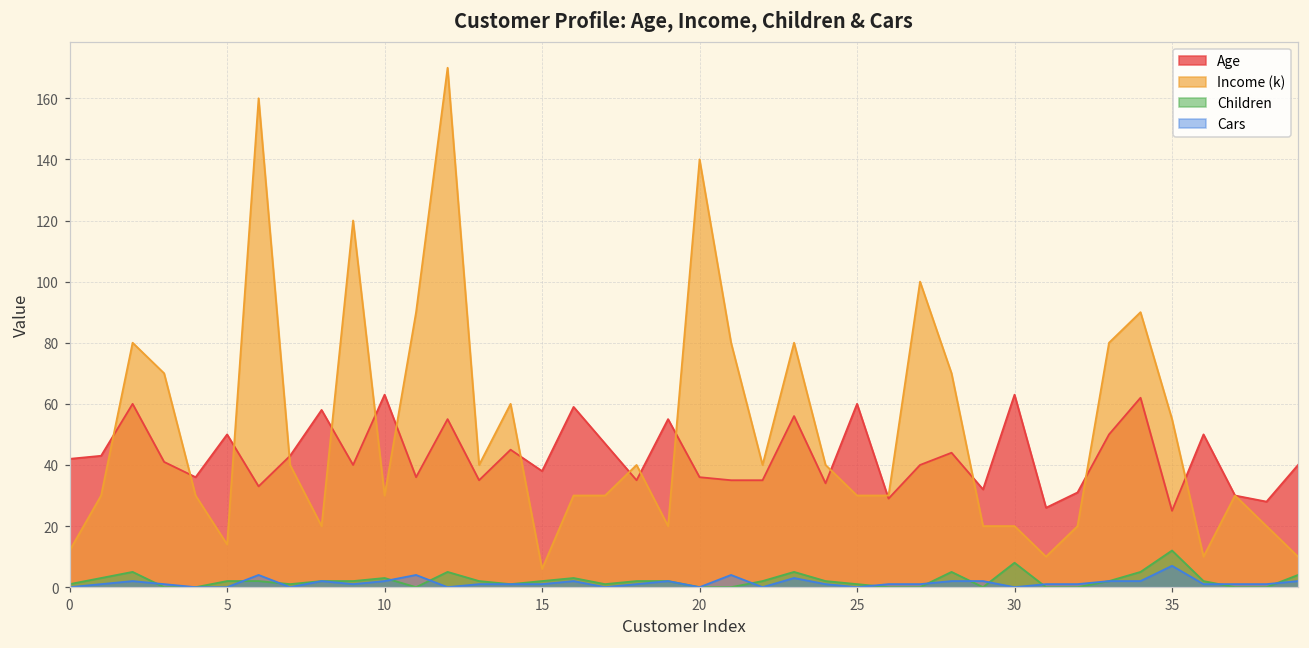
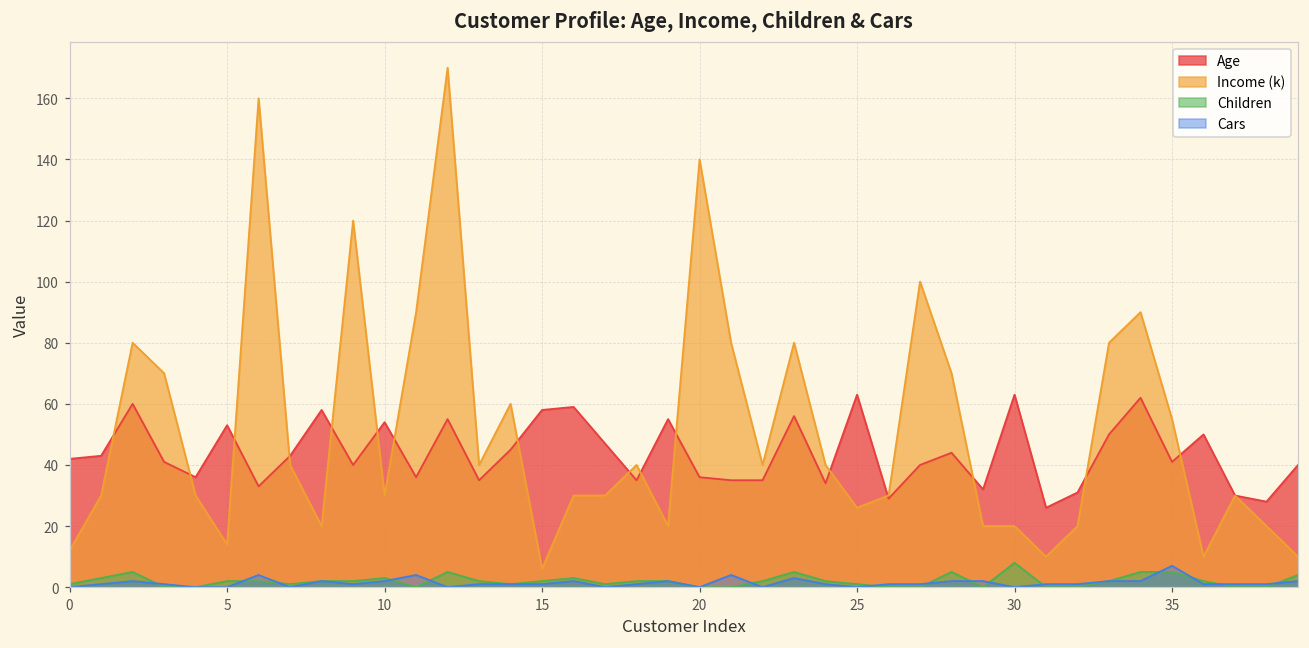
  {
    "Age": {
      "0": 42,
-     "5": 50,
-     "10": 63,
-     "15": 38,
+     "5": 53,
+     "10": 54,
+     "15": 58,
      "20": 36,
-     "25": 60,
+     "25": 63,
      "30": 63,
-     "35": 25
+     "35": 41
    },
    "Income (k)": {
      "0": 12,
      "5": 14,
      "10": 30,
      "15": 6,
      "20": 140,
-     "25": 30,
+     "25": 26,
      "30": 20,
      "35": 55
    },
    "Children": {
      "0": 1,
      "5": 2,
      "10": 3,
      "15": 2,
      "25": 1,
      "30": 8,
-     "35": 12
+     "35": 5
    },
    "Cars": {
      "0": 0,
      "5": 0,
      "10": 2,
      "15": 1,
      "25": 0,
      "30": 0,
      "35": 7
    }
  }
